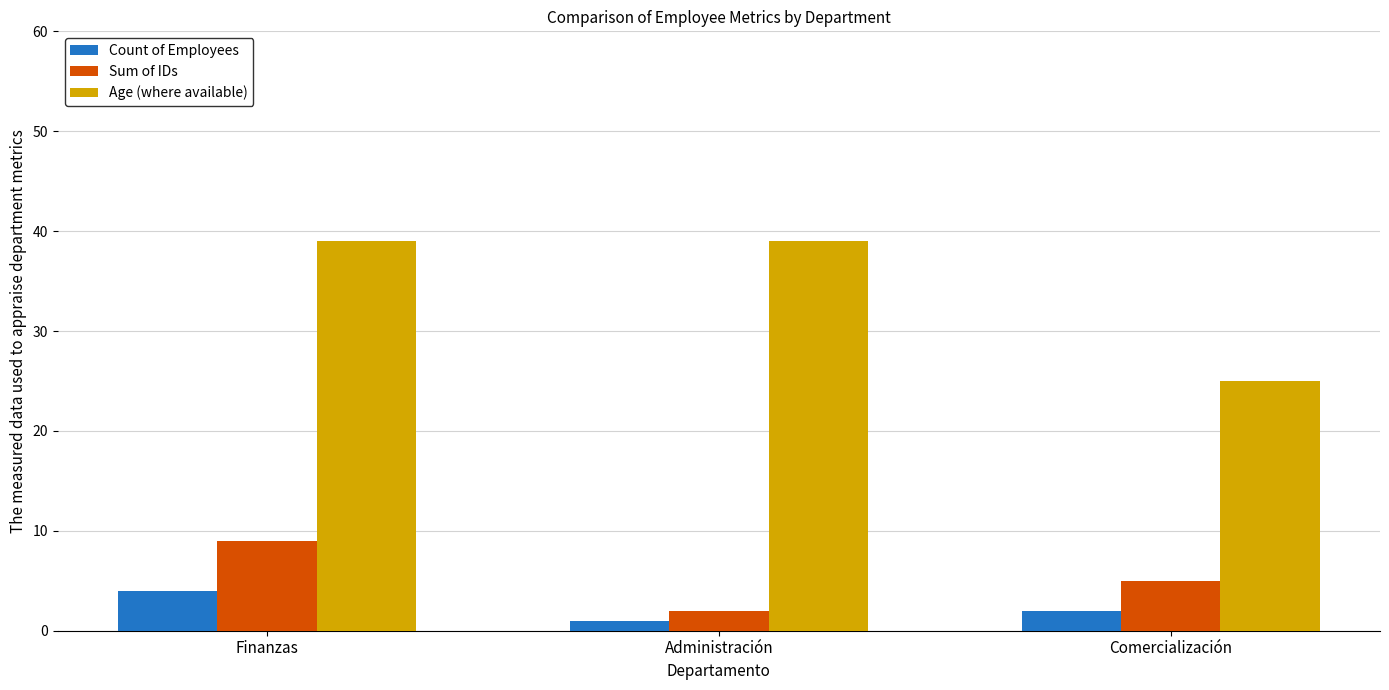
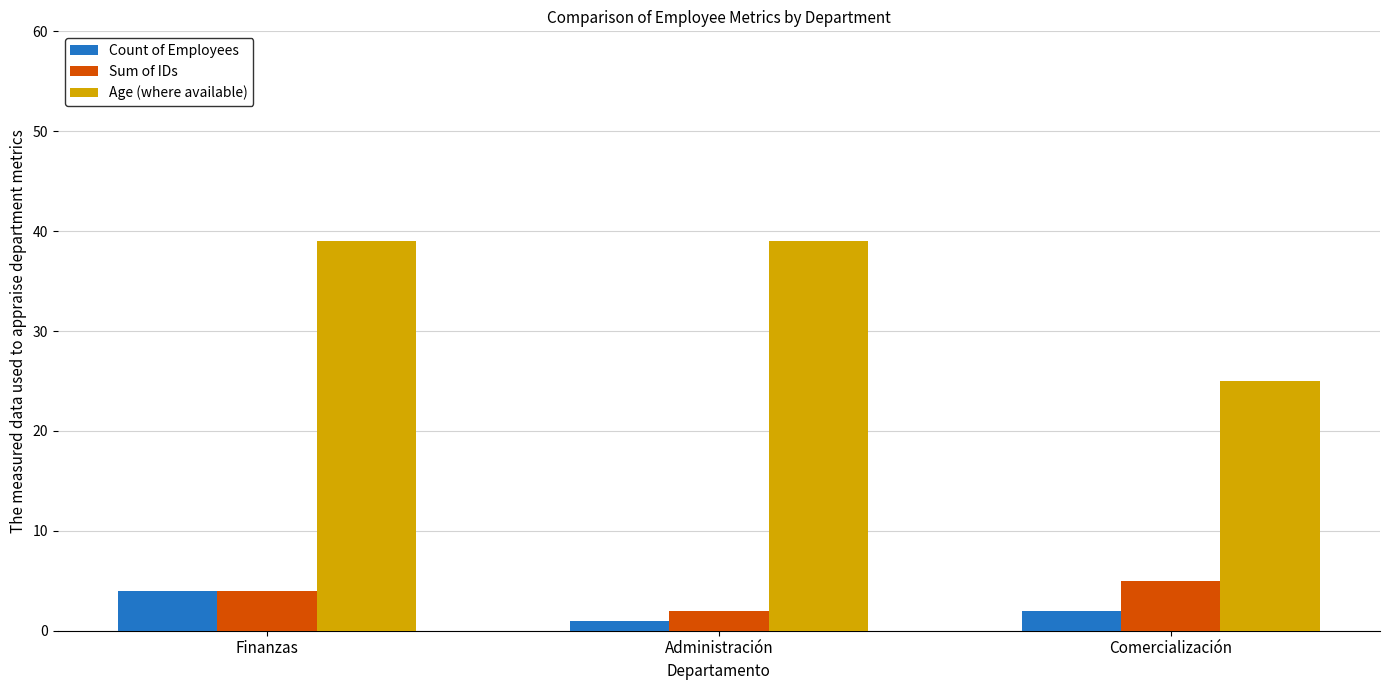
  {
    "Count of Employees": {
      "Finanzas": 4,
      "Administración": 1,
      "Comercialización": 2
    },
    "Sum of IDs": {
-     "Finanzas": 9,
+     "Finanzas": 4,
      "Administración": 2,
      "Comercialización": 5
    },
    "Age (where available)": {
      "Finanzas": 39,
      "Administración": 39,
      "Comercialización": 25
    }
  }
